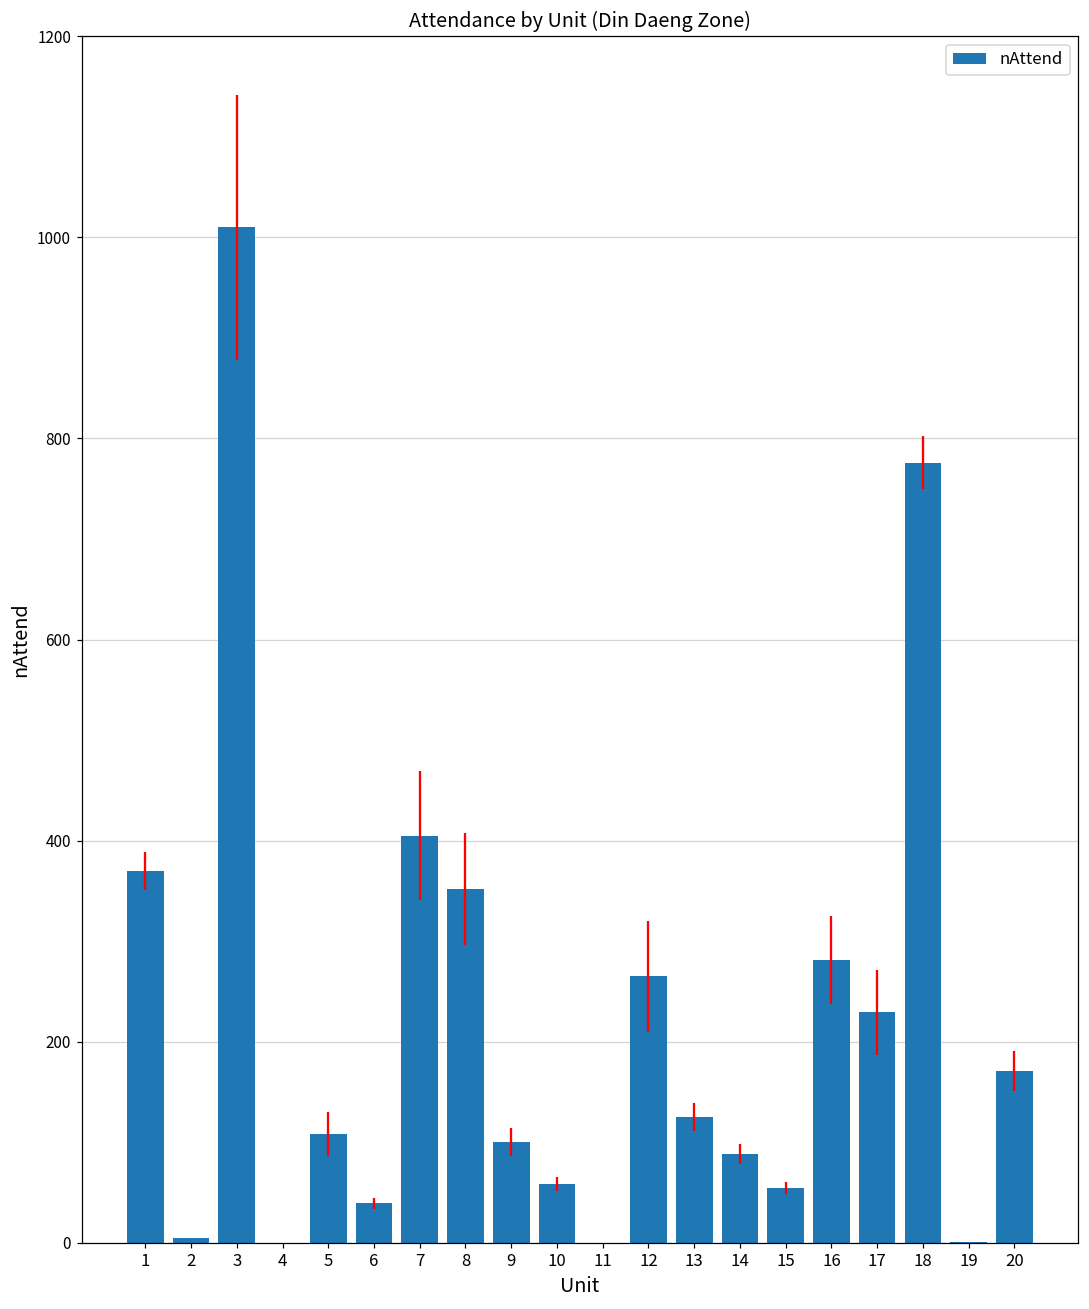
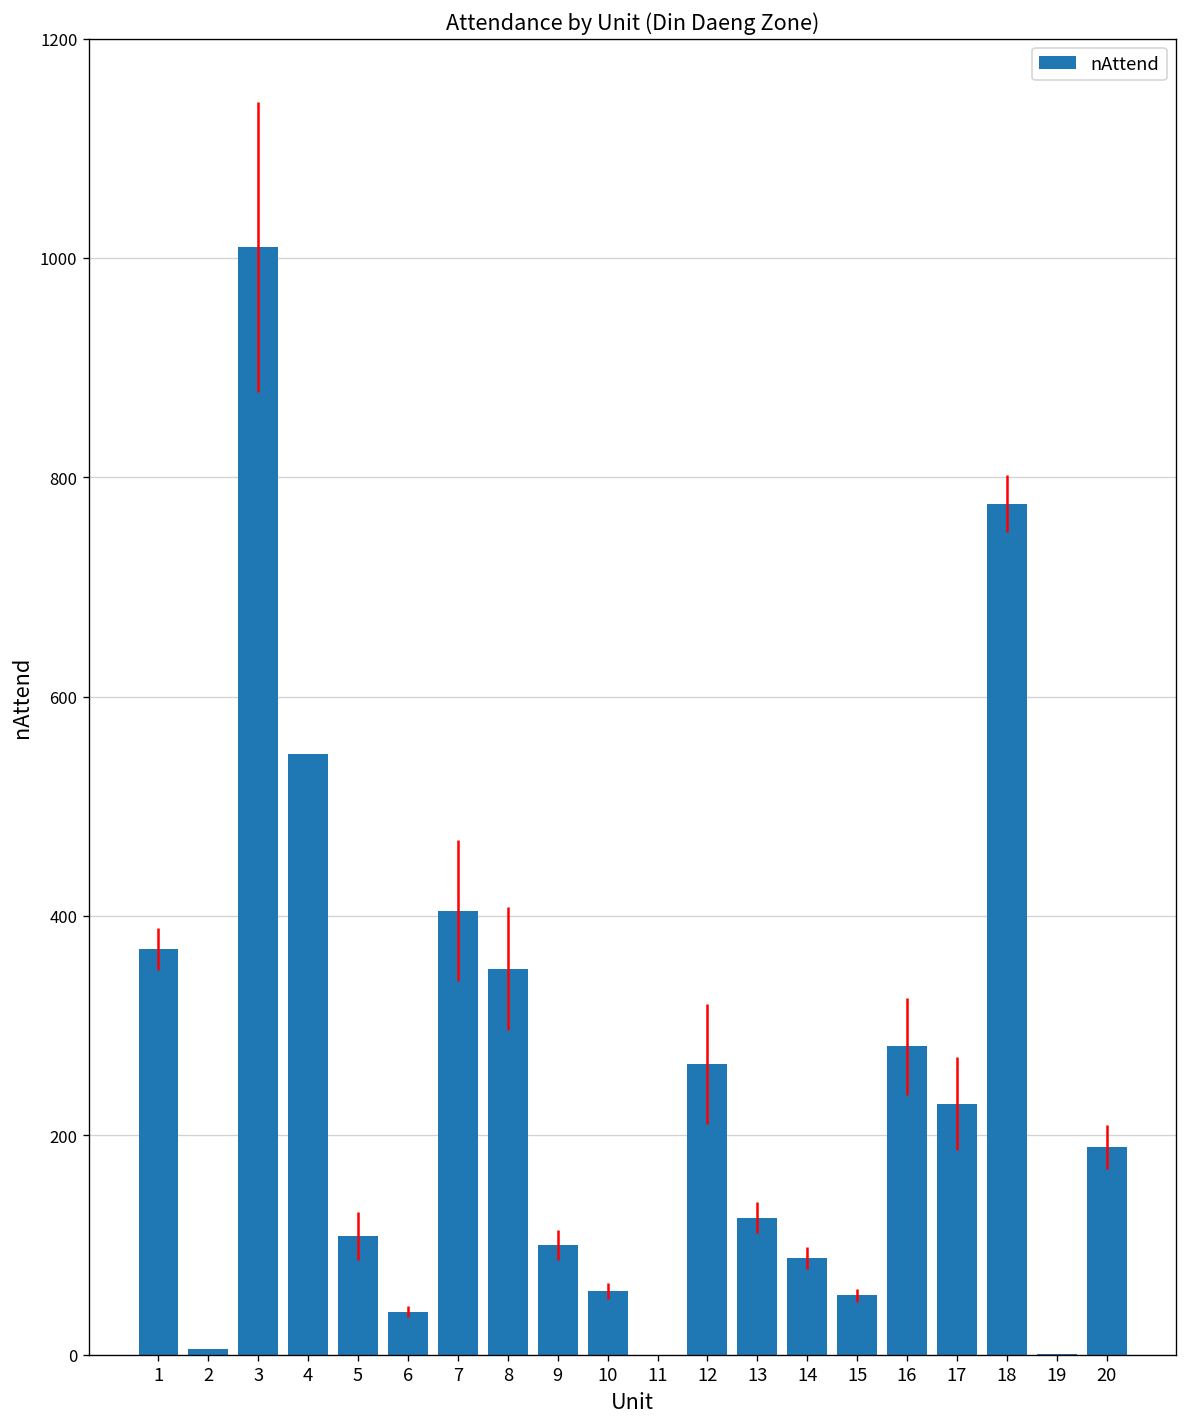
  {
    "1": 370,
    "2": 10,
    "3": 1010,
-   "4": 0,
+   "4": 550,
    "5": 110,
    "6": 40,
    "7": 410,
    "8": 350,
    "9": 100,
    "10": 60,
    "11": 0,
    "12": 270,
    "13": 130,
    "14": 90,
    "15": 50,
    "16": 280,
    "17": 230,
    "18": 780,
-   "20": 170
+   "20": 190
  }
